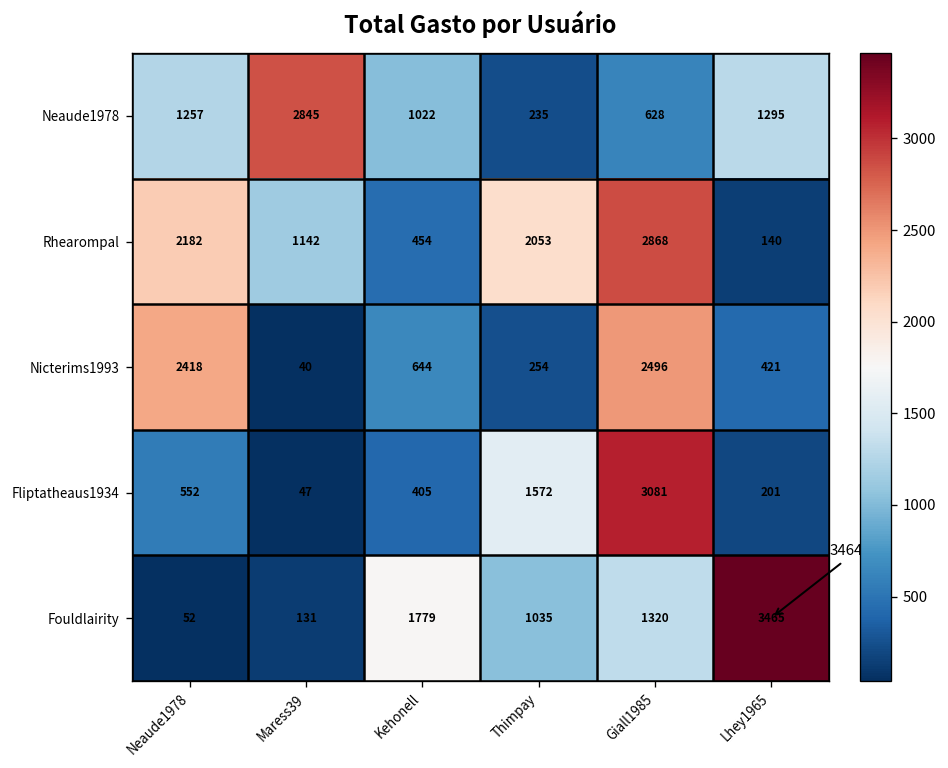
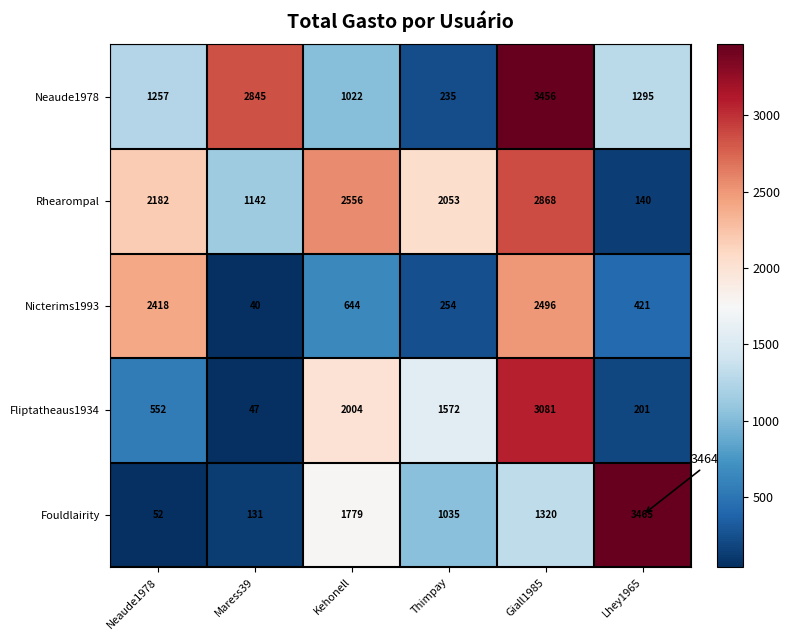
  {
    "Neaude1978": {
      "Neaude1978": 1257,
      "Maress39": 2845,
      "Kehonell": 1022,
      "Thimpay": 235,
-     "Giall1985": 628,
+     "Giall1985": 3456,
      "Lhey1965": 1295
    },
    "Rhearompal": {
      "Neaude1978": 2182,
      "Maress39": 1142,
-     "Kehonell": 454,
+     "Kehonell": 2556,
      "Thimpay": 2053,
      "Giall1985": 2868,
      "Lhey1965": 140
    },
    "Nicterims1993": {
      "Neaude1978": 2418,
      "Maress39": 40,
      "Kehonell": 644,
      "Thimpay": 254,
      "Giall1985": 2496,
      "Lhey1965": 421
    },
    "Fliptatheaus1934": {
      "Neaude1978": 552,
      "Maress39": 47,
-     "Kehonell": 405,
+     "Kehonell": 2004,
      "Thimpay": 1572,
      "Giall1985": 3081,
      "Lhey1965": 201
    },
    "Fouldlairity": {
      "Neaude1978": 52,
      "Maress39": 131,
      "Kehonell": 1779,
      "Thimpay": 1035,
      "Giall1985": 1320,
      "Lhey1965": 3465
    }
  }
